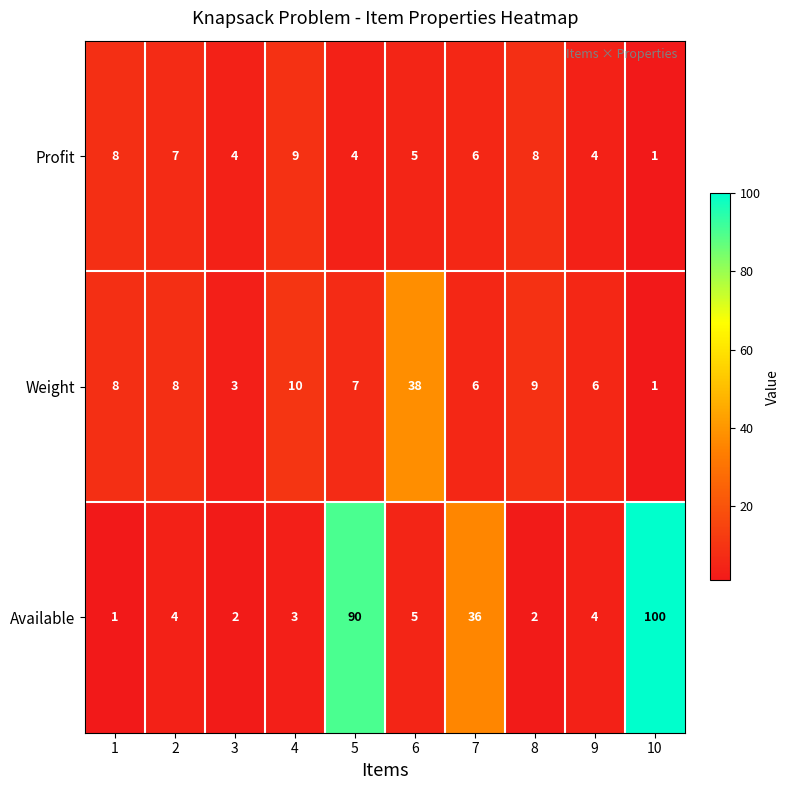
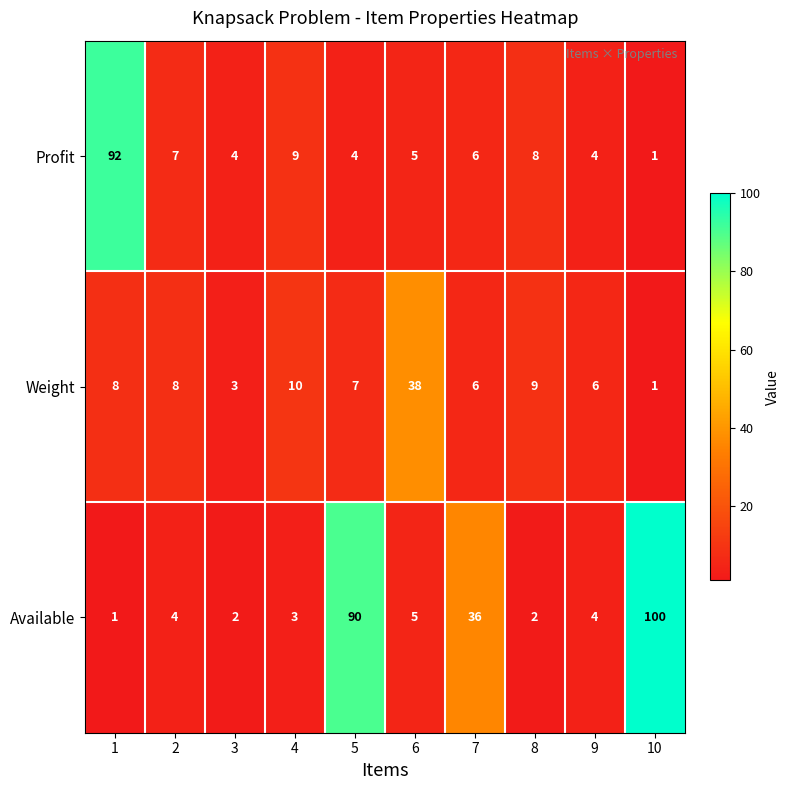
  {
    "Profit": {
-     "1": 8,
+     "1": 92,
      "2": 7,
      "3": 4,
      "4": 9,
      "5": 4,
      "6": 5,
      "7": 6,
      "8": 8,
      "10": 1
    },
    "Weight": {
      "1": 8,
      "2": 8,
      "3": 3,
      "4": 10,
      "5": 7,
      "6": 38,
      "7": 6,
      "8": 9,
      "9": 6,
      "10": 1
    },
    "Available": {
      "1": 1,
      "2": 4,
      "3": 2,
      "4": 3,
      "5": 90,
      "6": 5,
      "7": 36,
      "8": 2,
      "9": 4,
      "10": 100
    }
  }
